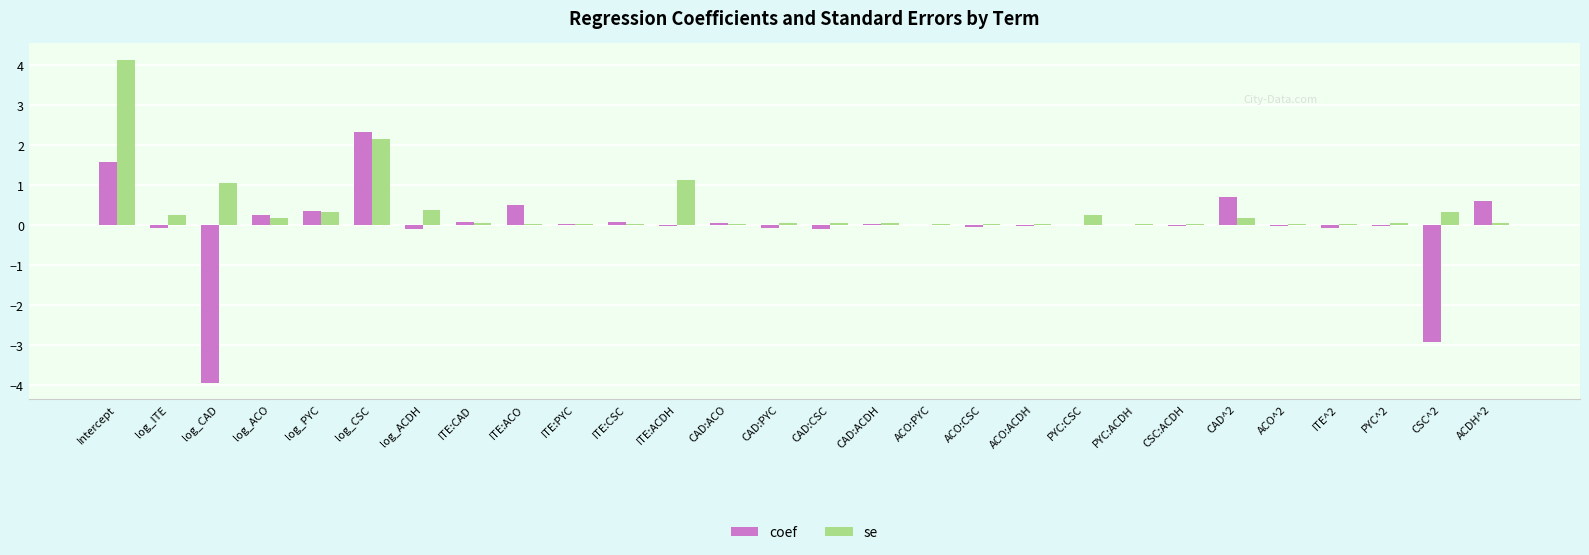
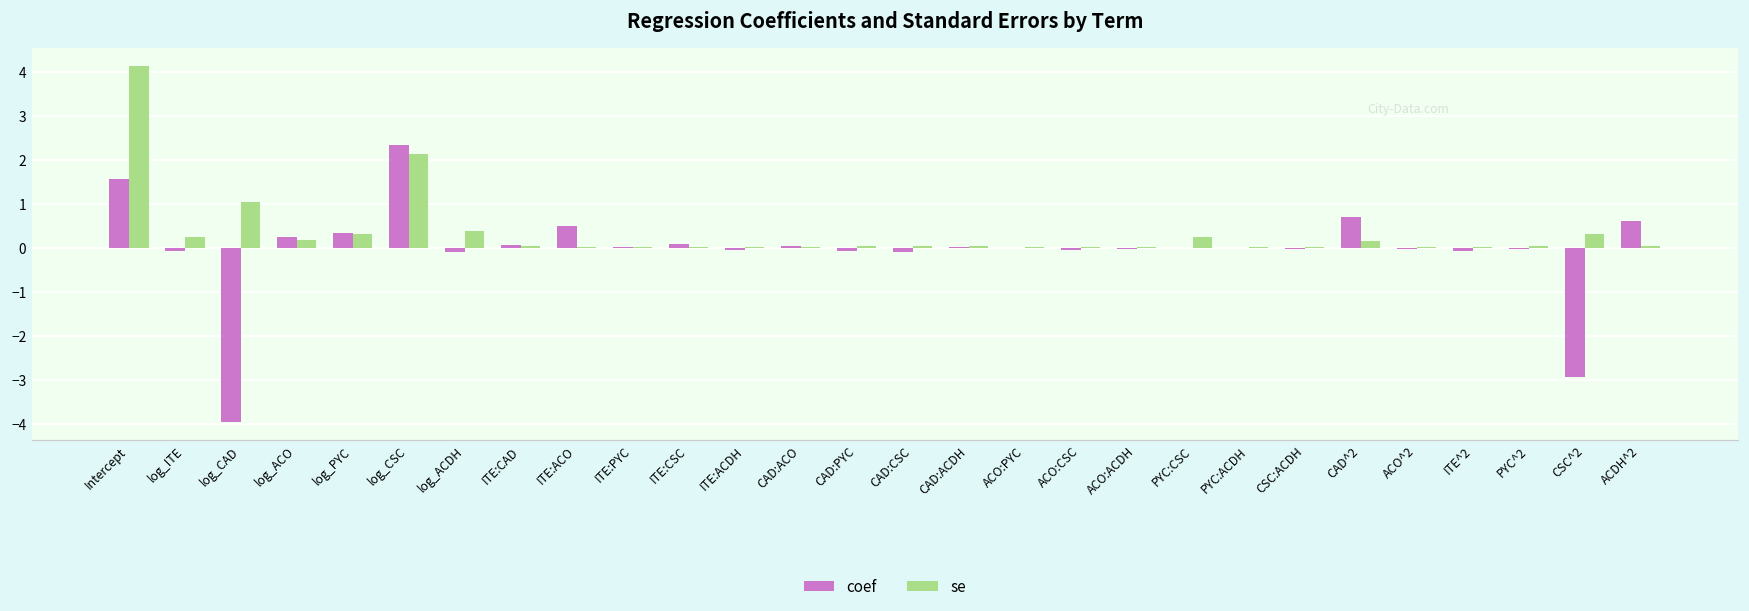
  {
    "coef": {
      "Intercept": 1.6,
      "log_ITE": -0.1,
      "log_CAD": -3.9,
      "log_ACO": 0.2,
      "log_PYC": 0.3,
      "log_CSC": 2.3,
      "log_ACDH": -0.1,
      "ITE:CAD": 0.1,
      "ITE:ACO": 0.5,
      "ITE:CSC": 0.1,
      "CAD:PYC": -0.1,
      "CAD:CSC": -0.1,
      "CAD^2": 0.7,
      "ITE^2": -0.1,
      "CSC^2": -2.9,
      "ACDH^2": 0.6
    },
    "se": {
      "Intercept": 4.1,
      "log_ITE": 0.2,
      "log_CAD": 1.0,
      "log_ACO": 0.2,
      "log_PYC": 0.3,
      "log_CSC": 2.1,
      "log_ACDH": 0.4,
-     "ITE:ACDH": 1.1,
+     "ITE:ACDH": 0.0,
      "PYC:CSC": 0.2,
      "CAD^2": 0.2,
      "CSC^2": 0.3
    }
  }
